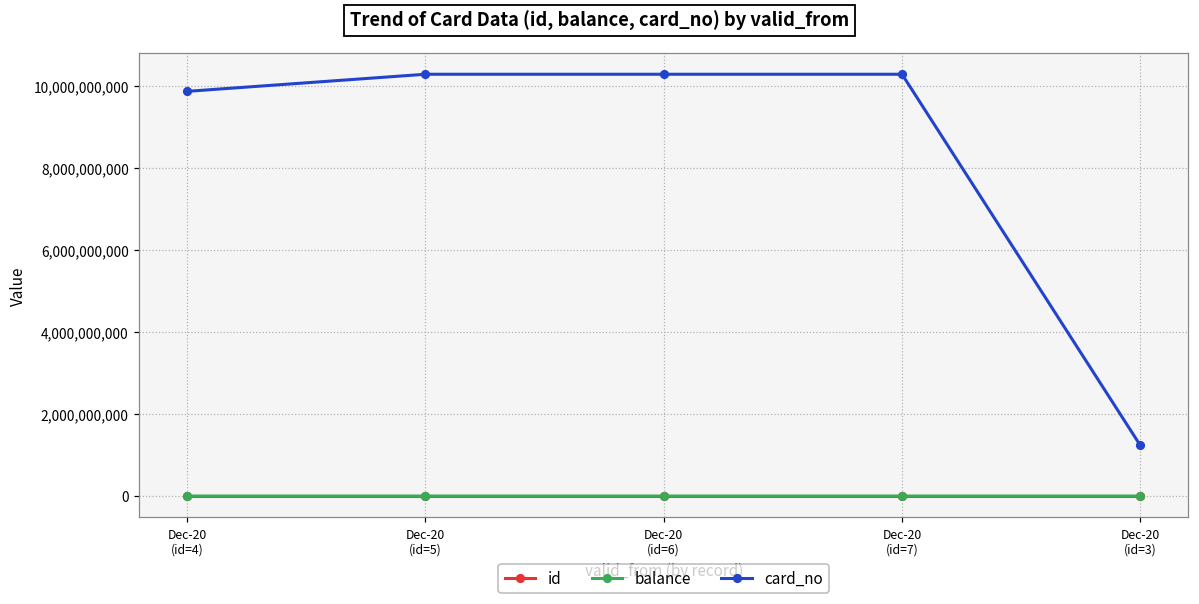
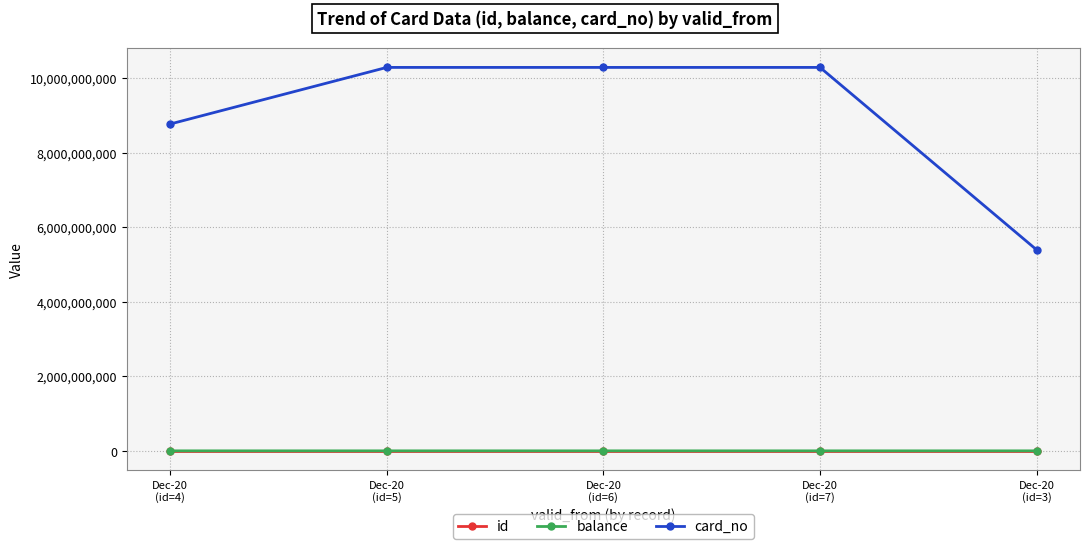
  {
    "balance": {
      "Dec-20 (id=4)": "0",
      "Dec-20 (id=5)": "0",
      "Dec-20 (id=6)": "0",
      "Dec-20 (id=7)": "0",
      "Dec-20 (id=3)": "0"
    },
    "card_no": {
-     "Dec-20 (id=4)": "9,900,000,000",
+     "Dec-20 (id=4)": "8,800,000,000",
      "Dec-20 (id=5)": "10,300,000,000",
      "Dec-20 (id=6)": "10,300,000,000",
      "Dec-20 (id=7)": "10,300,000,000",
-     "Dec-20 (id=3)": "1,200,000,000"
+     "Dec-20 (id=3)": "5,400,000,000"
    }
  }
